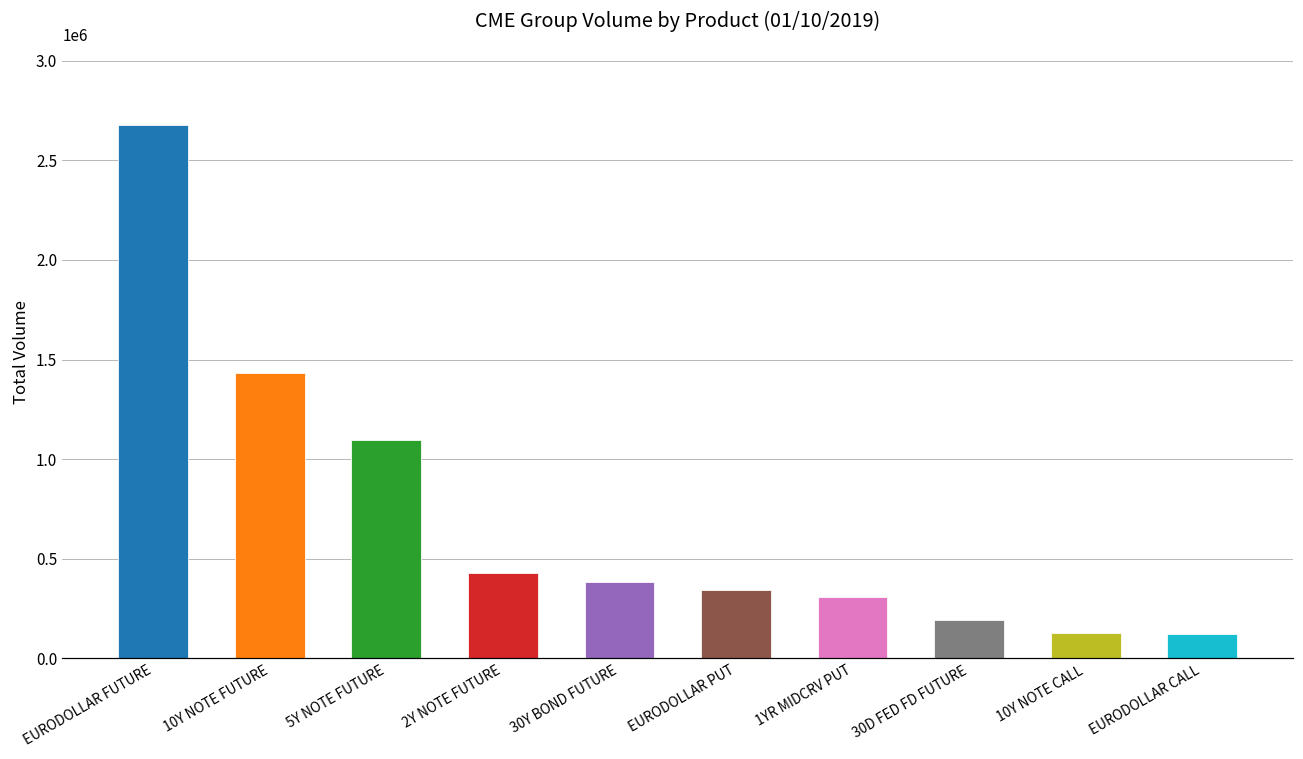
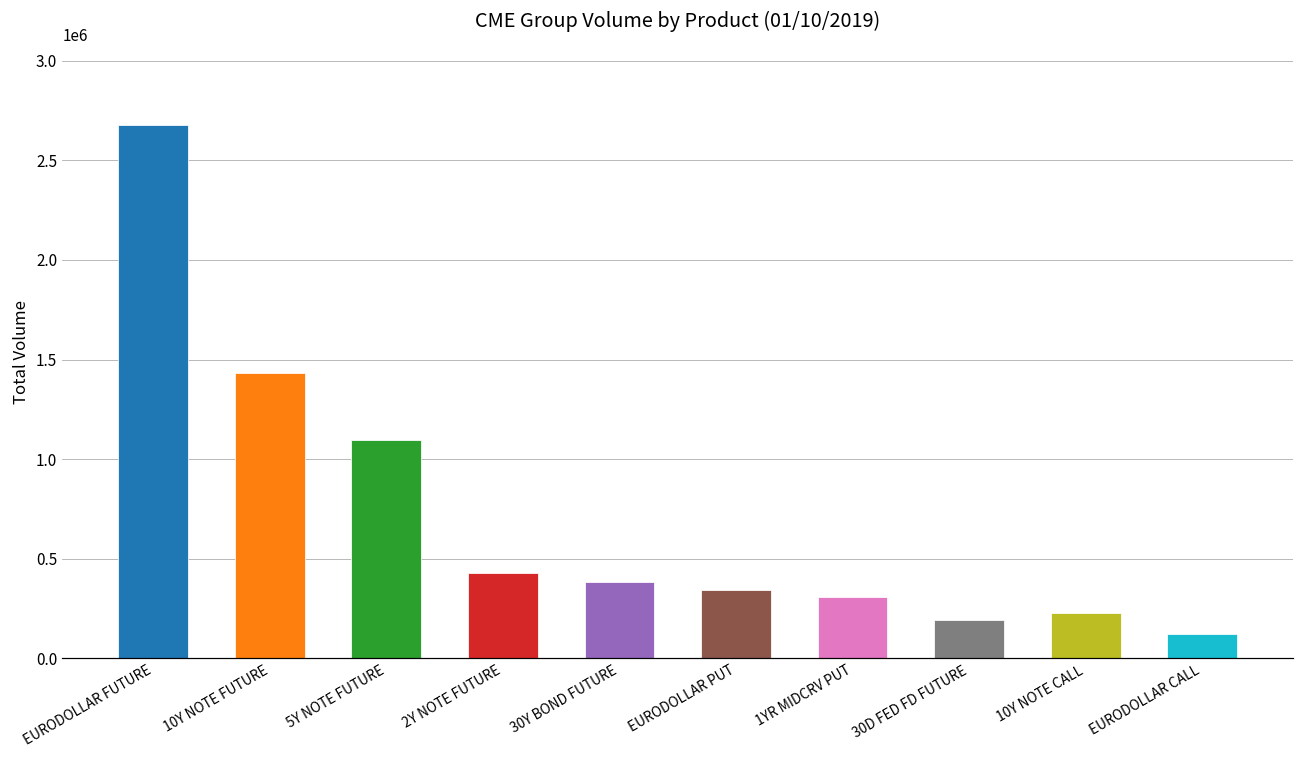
  {
    "EURODOLLAR FUTURE": 2680000,
    "10Y NOTE FUTURE": 1430000,
    "5Y NOTE FUTURE": 1100000,
    "2Y NOTE FUTURE": 430000,
    "30Y BOND FUTURE": 380000,
    "EURODOLLAR PUT": 340000,
    "1YR MIDCRV PUT": 310000,
    "30D FED FD FUTURE": 190000,
-   "10Y NOTE CALL": 130000,
+   "10Y NOTE CALL": 230000,
    "EURODOLLAR CALL": 120000
  }
